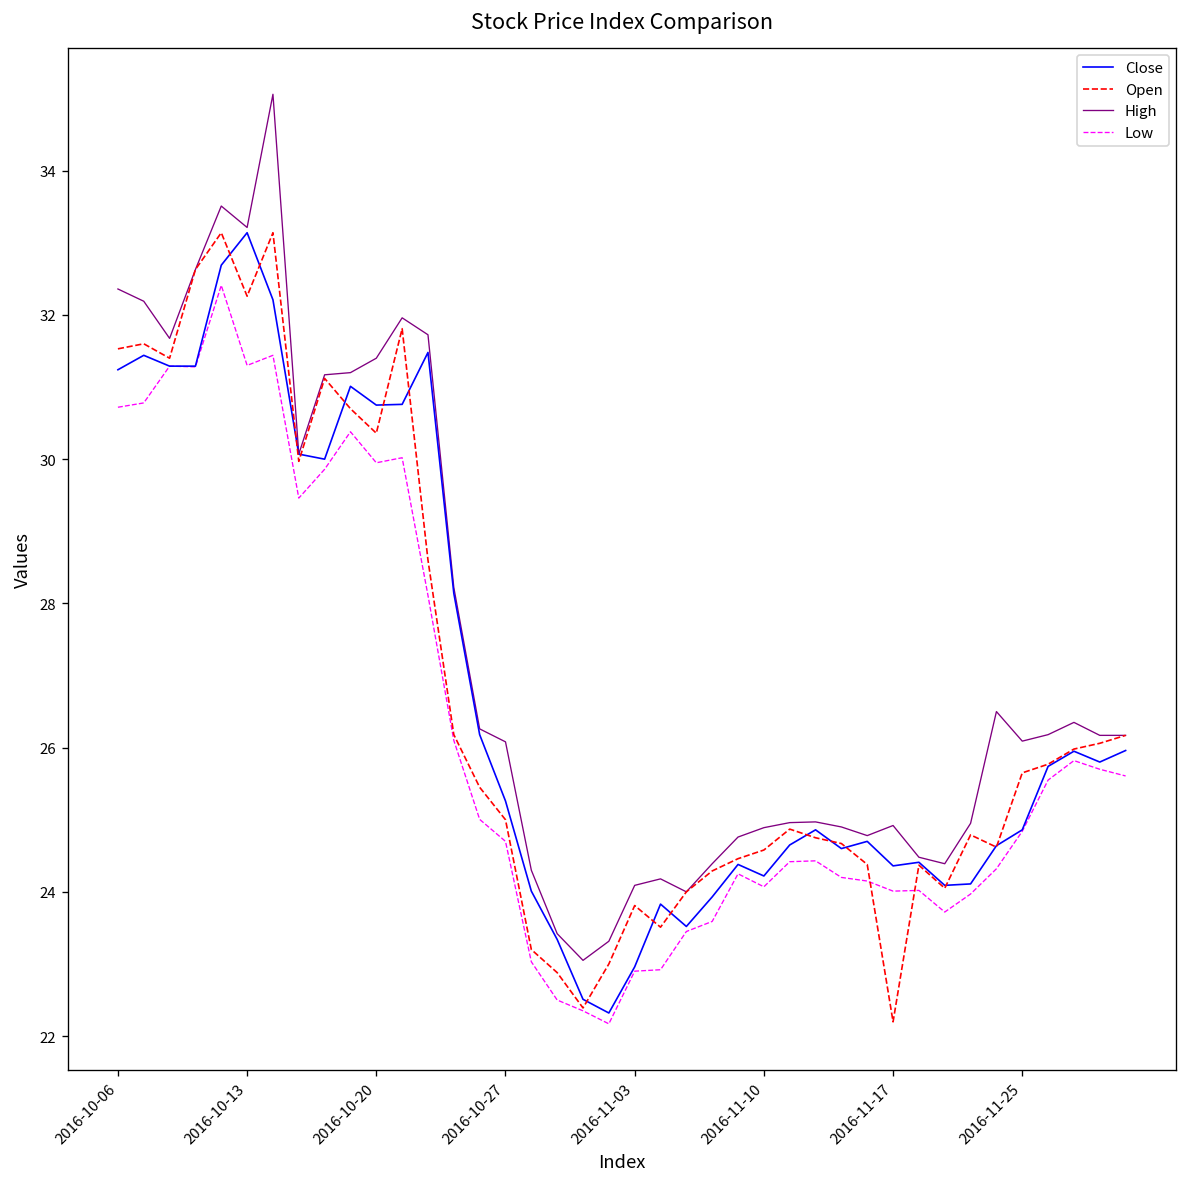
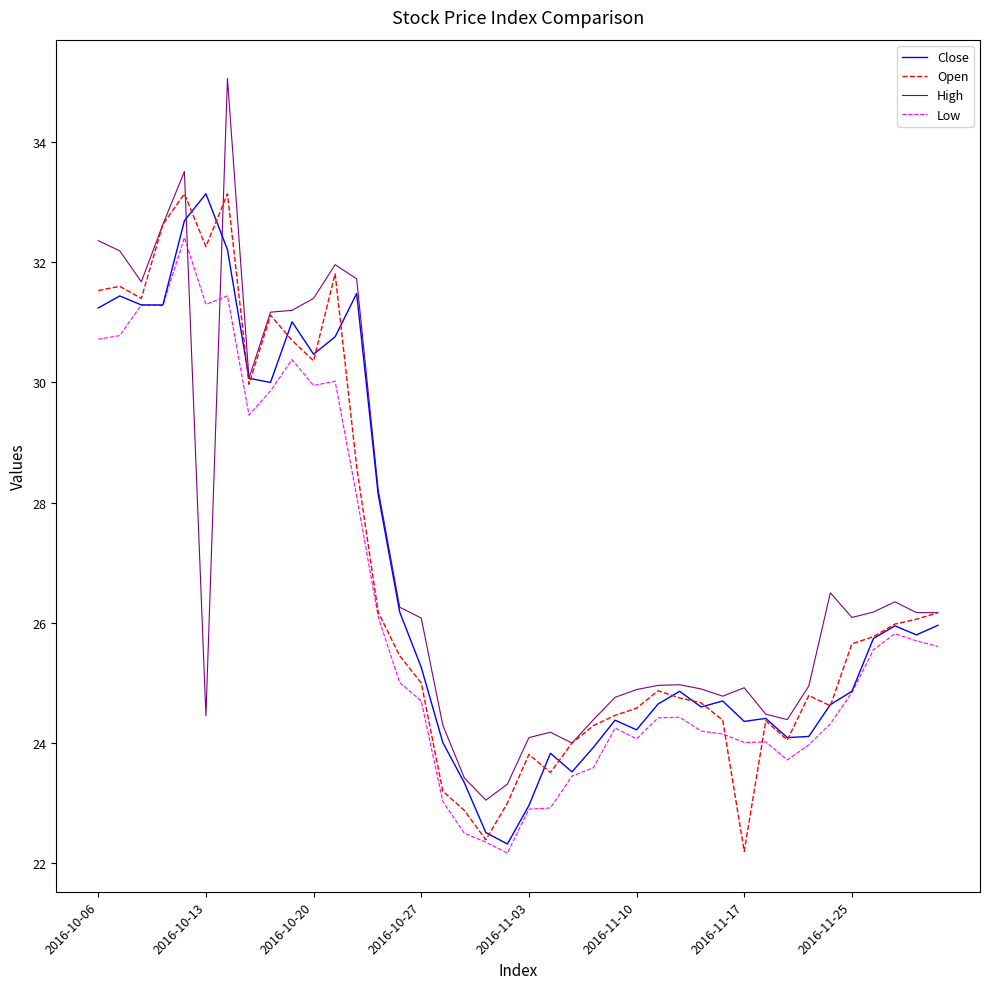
  {
    "Close": {
      "2016-10-06": 31.2,
      "2016-10-13": 33.1,
-     "2016-10-20": 30.8,
+     "2016-10-20": 30.5,
      "2016-10-27": 25.3,
      "2016-11-03": 23.0,
      "2016-11-10": 24.2,
      "2016-11-17": 24.4
    },
    "Open": {
      "2016-10-06": 31.5,
      "2016-10-13": 32.3,
      "2016-10-20": 30.4,
      "2016-10-27": 25.0,
      "2016-11-03": 23.8,
      "2016-11-10": 24.6,
      "2016-11-17": 22.2,
      "2016-11-25": 25.7
    },
    "High": {
      "2016-10-06": 32.4,
-     "2016-10-13": 33.2,
+     "2016-10-13": 24.5,
      "2016-10-20": 31.4,
      "2016-10-27": 26.1,
      "2016-11-03": 24.1,
      "2016-11-10": 24.9,
      "2016-11-17": 24.9,
      "2016-11-25": 26.1
    },
    "Low": {
      "2016-10-06": 30.7,
      "2016-10-13": 31.3,
      "2016-10-20": 30.0,
      "2016-10-27": 24.7,
      "2016-11-03": 22.9,
      "2016-11-10": 24.1,
      "2016-11-17": 24.0
    }
  }
